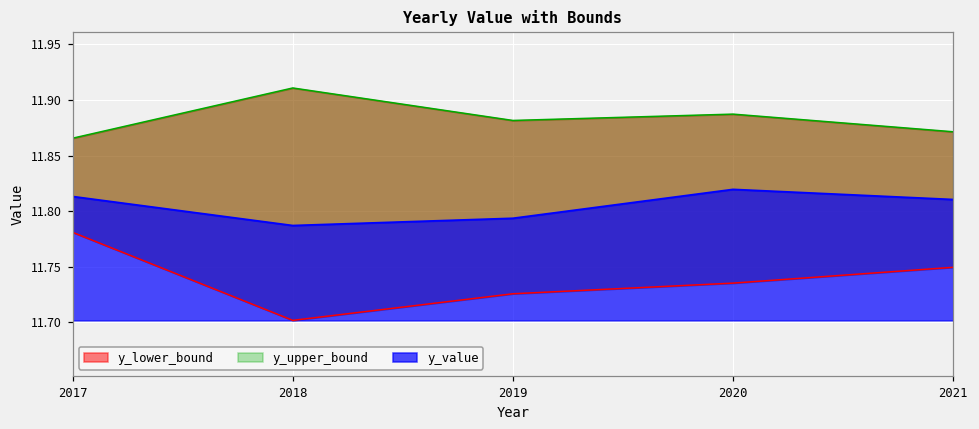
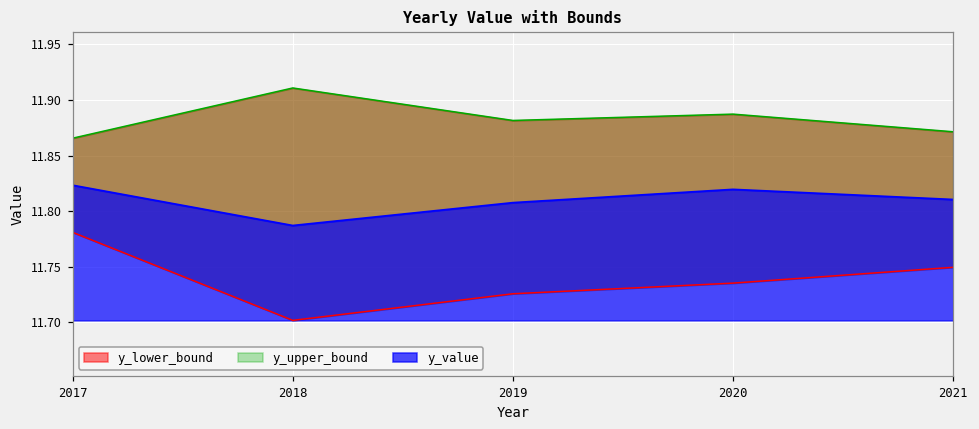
  {
    "y_value": {
-     "2017": 11.813,
+     "2017": 11.823,
      "2018": 11.787,
-     "2019": 11.793,
+     "2019": 11.808,
      "2020": 11.819,
      "2021": 11.810
    },
    "y_upper_bound": {
      "2017": 11.866,
      "2018": 11.911,
      "2019": 11.882,
      "2020": 11.887,
      "2021": 11.871
    }
  }
